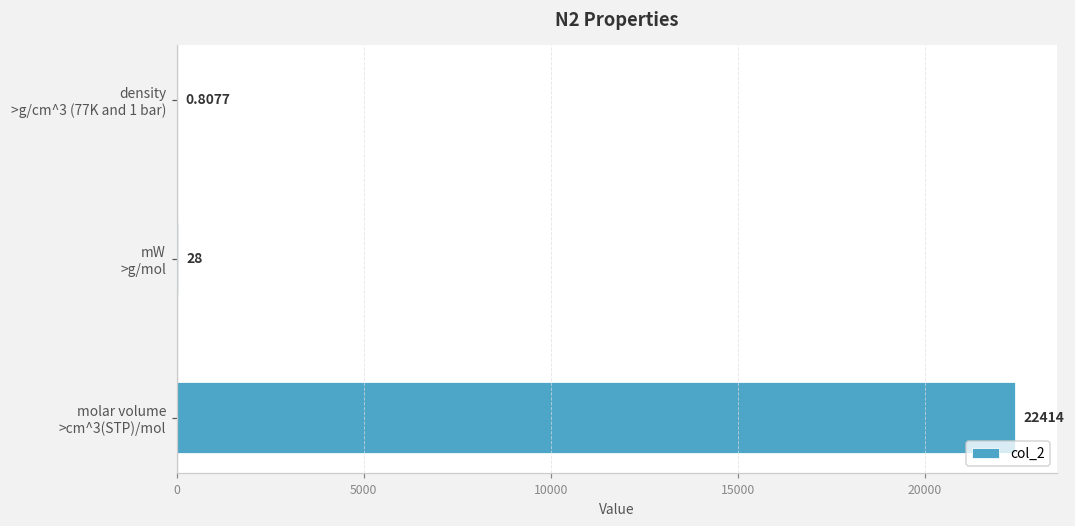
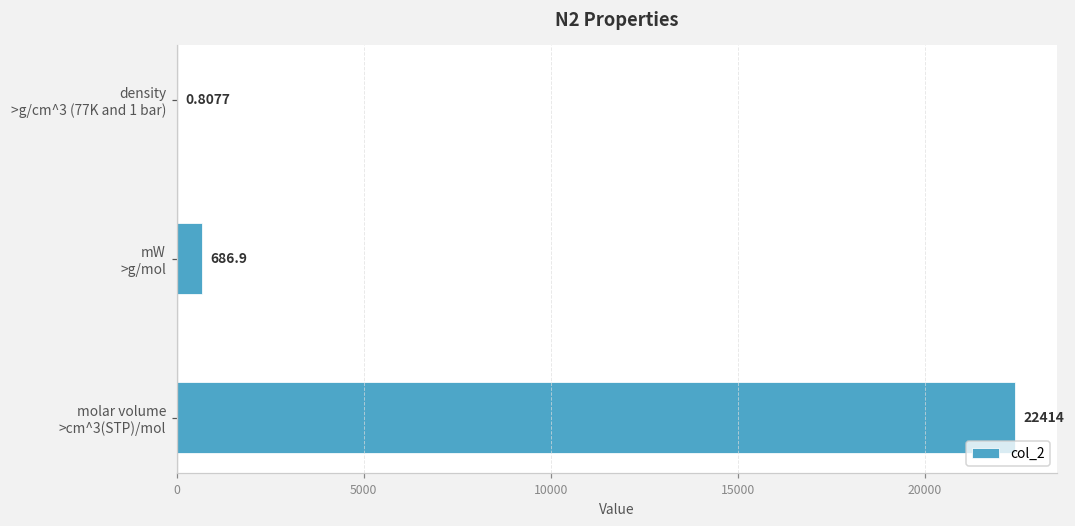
  {
    "density >g/cm^3 (77K and 1 bar)": 0.8077,
-   "mW >g/mol": 28,
+   "mW >g/mol": 686.9,
    "molar volume >cm^3(STP)/mol": 22414
  }
